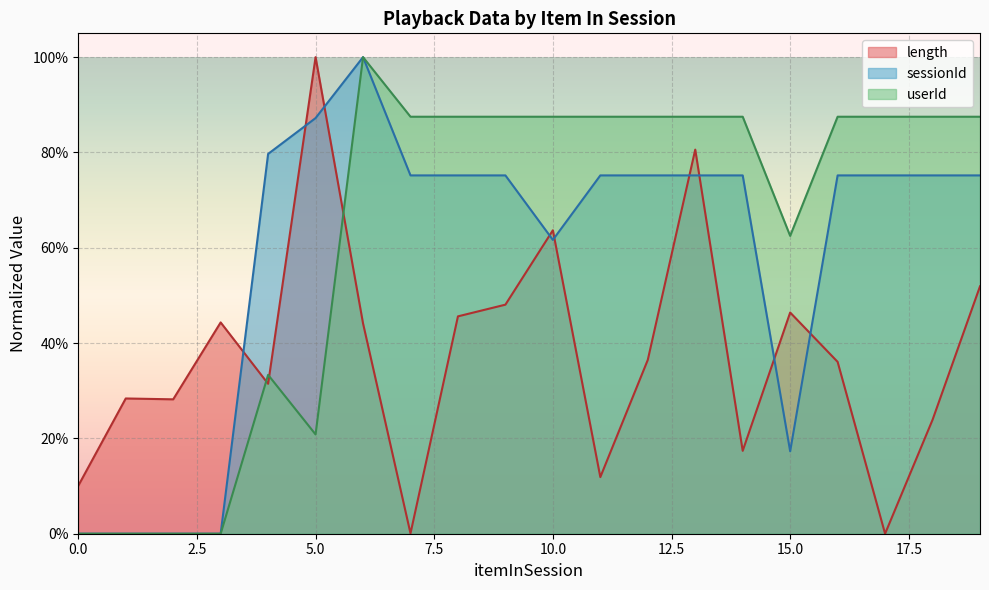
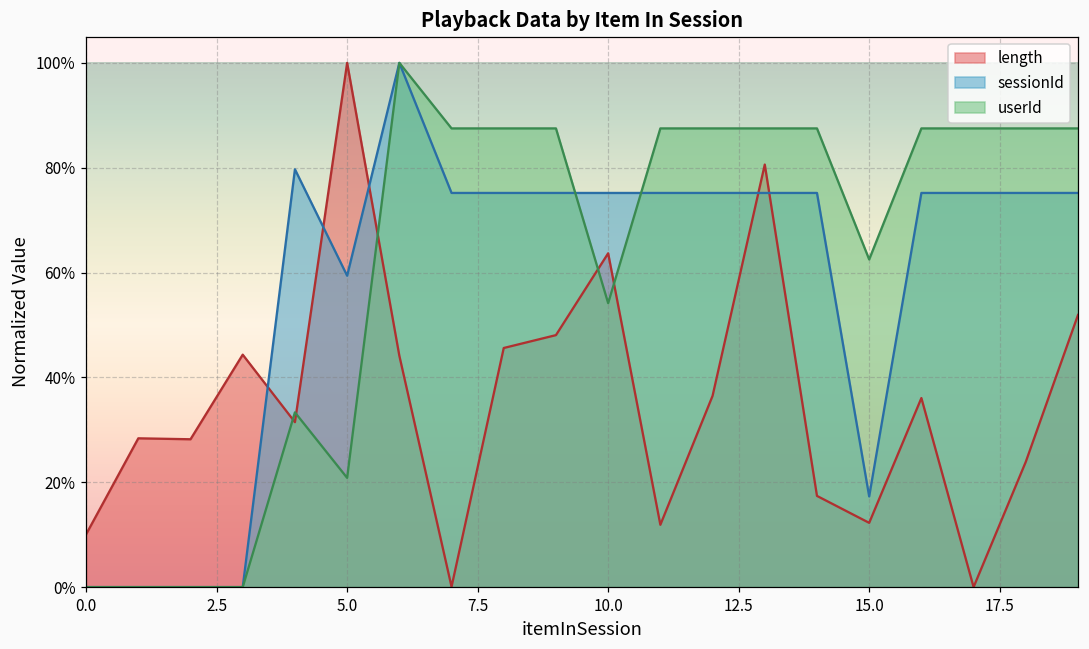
  {
    "length": {
      "0.0": "10%",
      "5.0": "100%",
      "10.0": "64%",
-     "15.0": "46%"
+     "15.0": "12%"
    },
    "sessionId": {
-     "5.0": "87%",
-     "10.0": "62%",
+     "5.0": "59%",
+     "10.0": "75%",
      "15.0": "17%"
    },
    "userId": {
      "5.0": "21%",
-     "10.0": "88%",
+     "10.0": "54%",
      "15.0": "63%"
    }
  }
